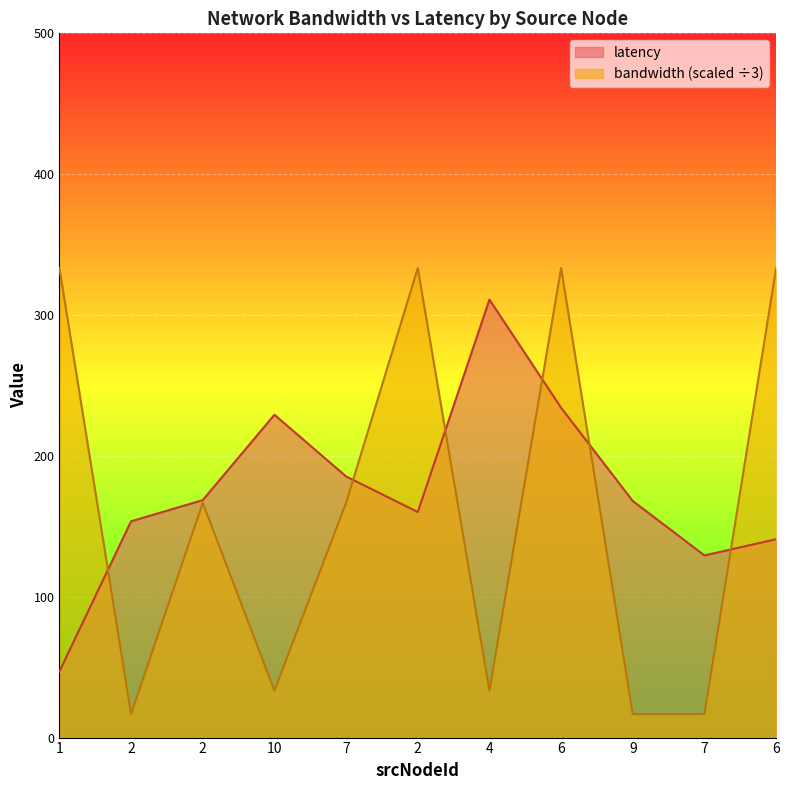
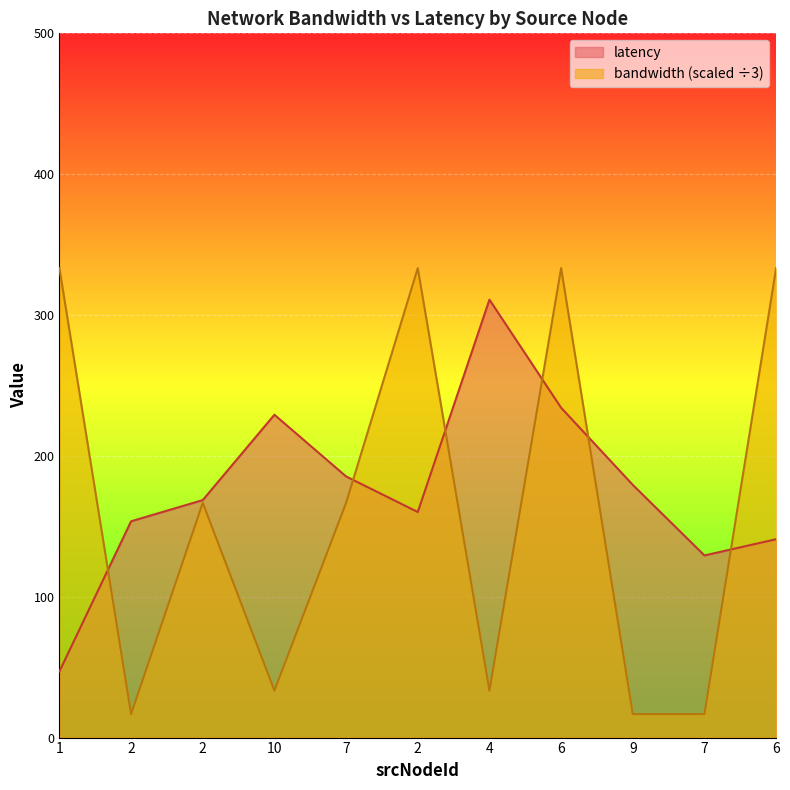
  {
    "latency": {
      "1": 47,
      "10": 229,
      "4": 311,
-     "9": 168
+     "9": 179
    },
    "bandwidth (scaled ÷3)": {
      "1": 333,
      "10": 33,
      "4": 33,
      "9": 17
    }
  }
